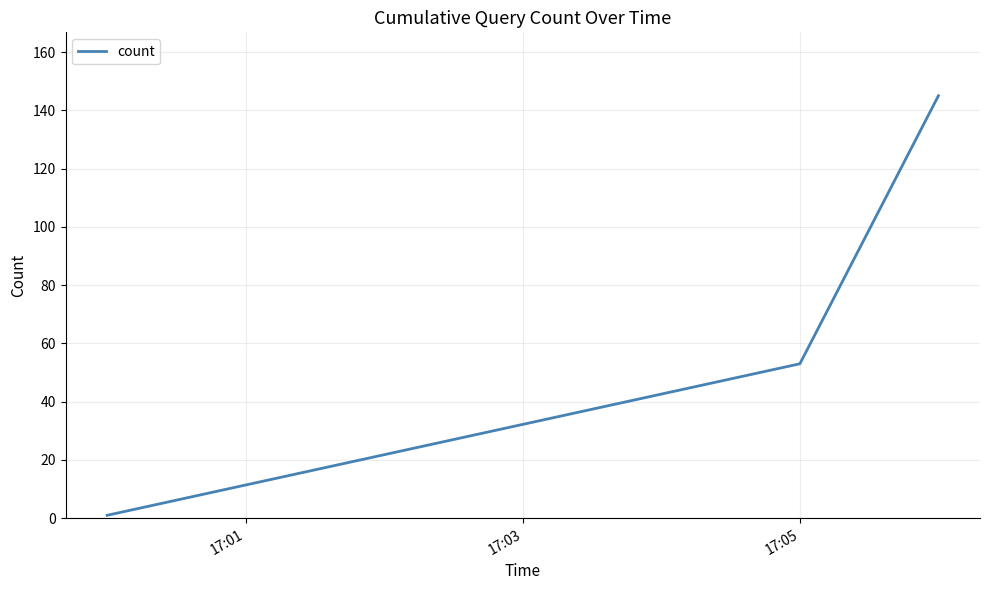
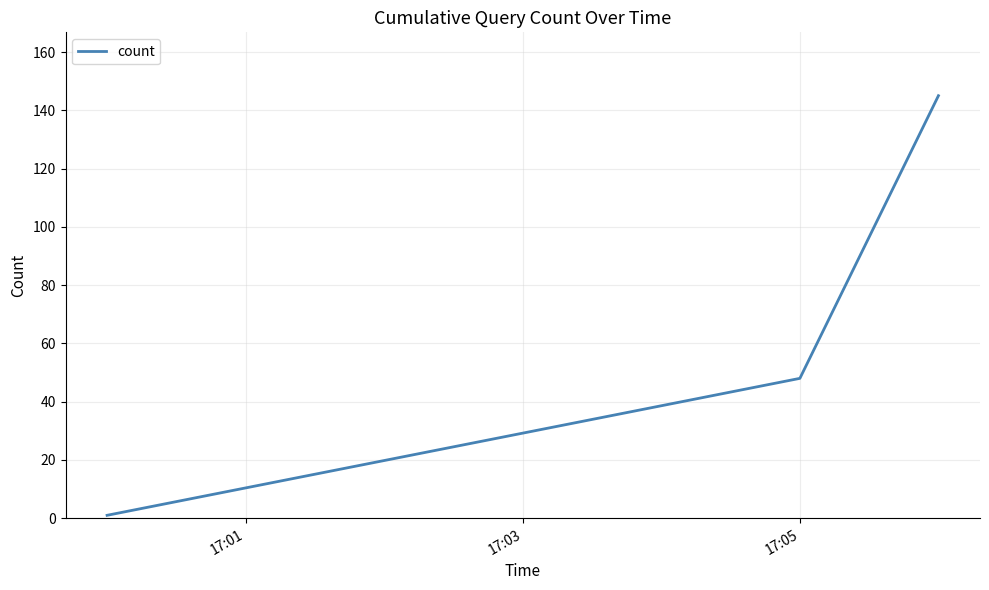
  {
-   "17:05": 53
+   "17:05": 48
  }
